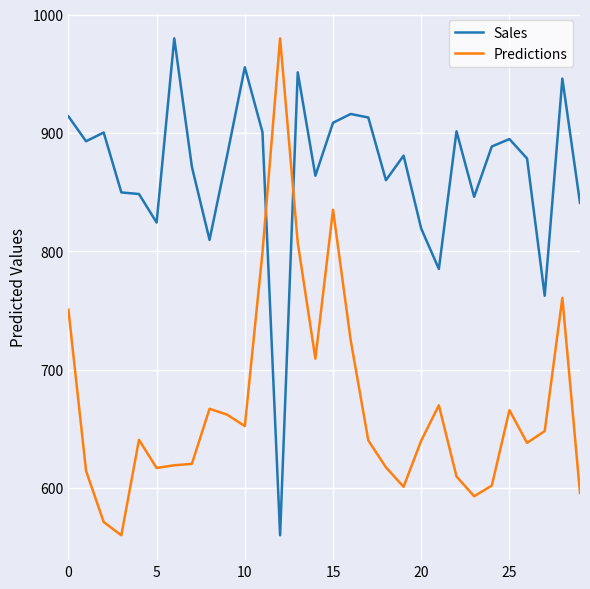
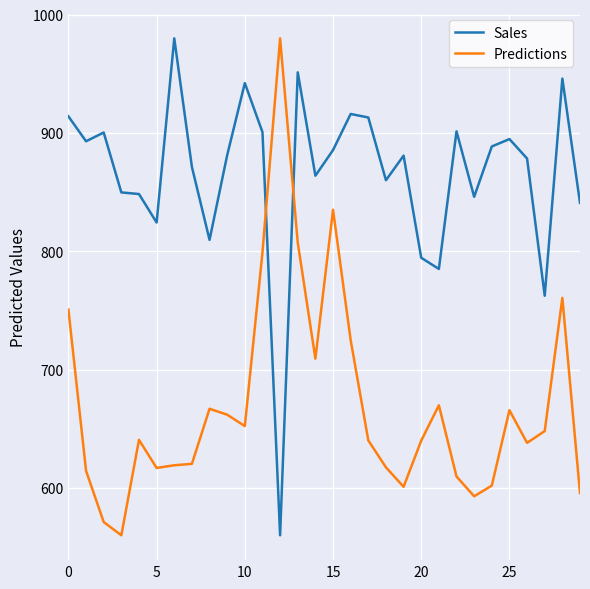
  {
    "Sales": {
      "0": 914,
      "5": 824,
-     "10": 956,
-     "15": 909,
-     "20": 819,
+     "10": 942,
+     "15": 886,
+     "20": 795,
      "25": 895
    },
    "Predictions": {
      "0": 751,
      "5": 617,
      "10": 652,
      "15": 835,
      "20": 640,
      "25": 666
    }
  }
